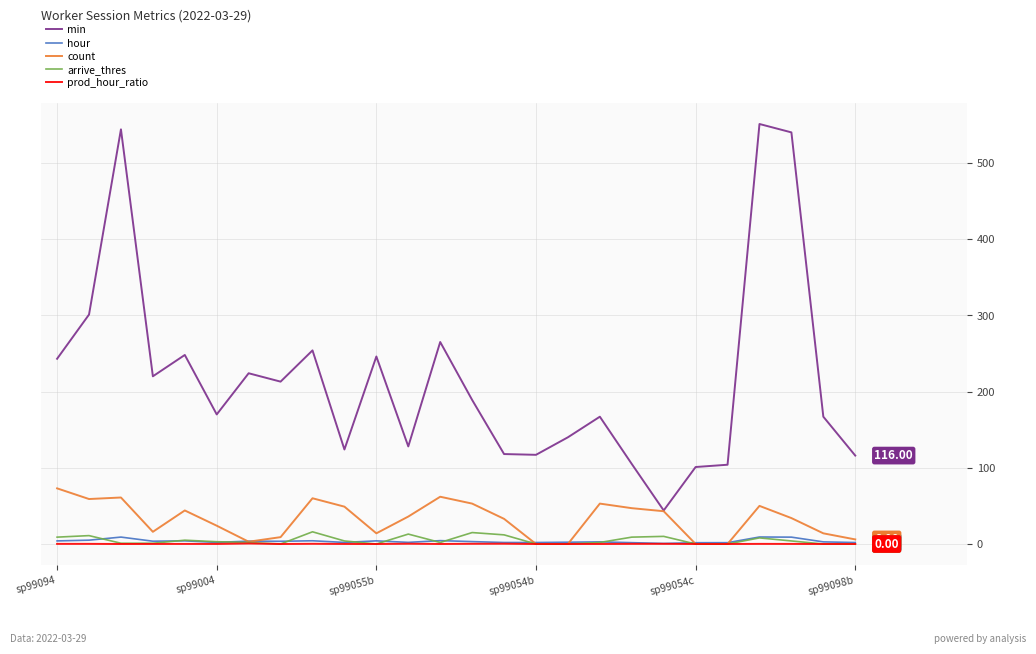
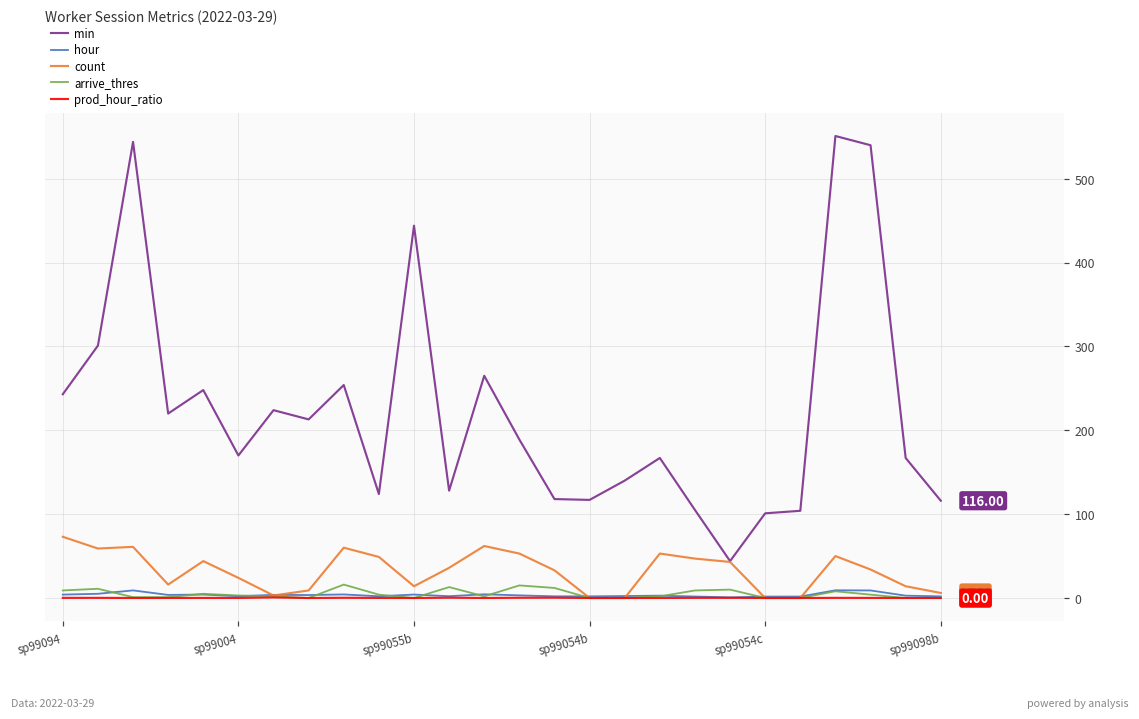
  {
    "min": {
      "sp99094": 240,
      "sp99004": 170,
-     "sp99055b": 250,
+     "sp99055b": 440,
      "sp99054b": 120,
      "sp99054c": 100
    },
    "hour": {
      "sp99094": 0,
      "sp99055b": 0
    },
    "count": {
      "sp99094": 70,
      "sp99004": 20,
      "sp99055b": 10
    },
    "arrive_thres": {
      "sp99094": 10
    },
    "prod_hour_ratio": {
      "sp99094": 0
    }
  }
